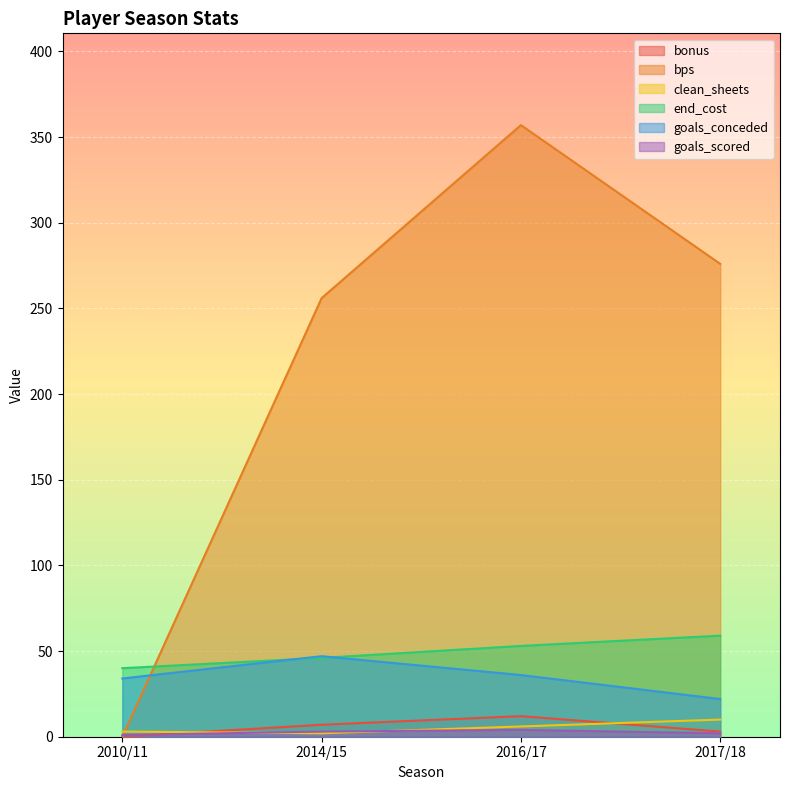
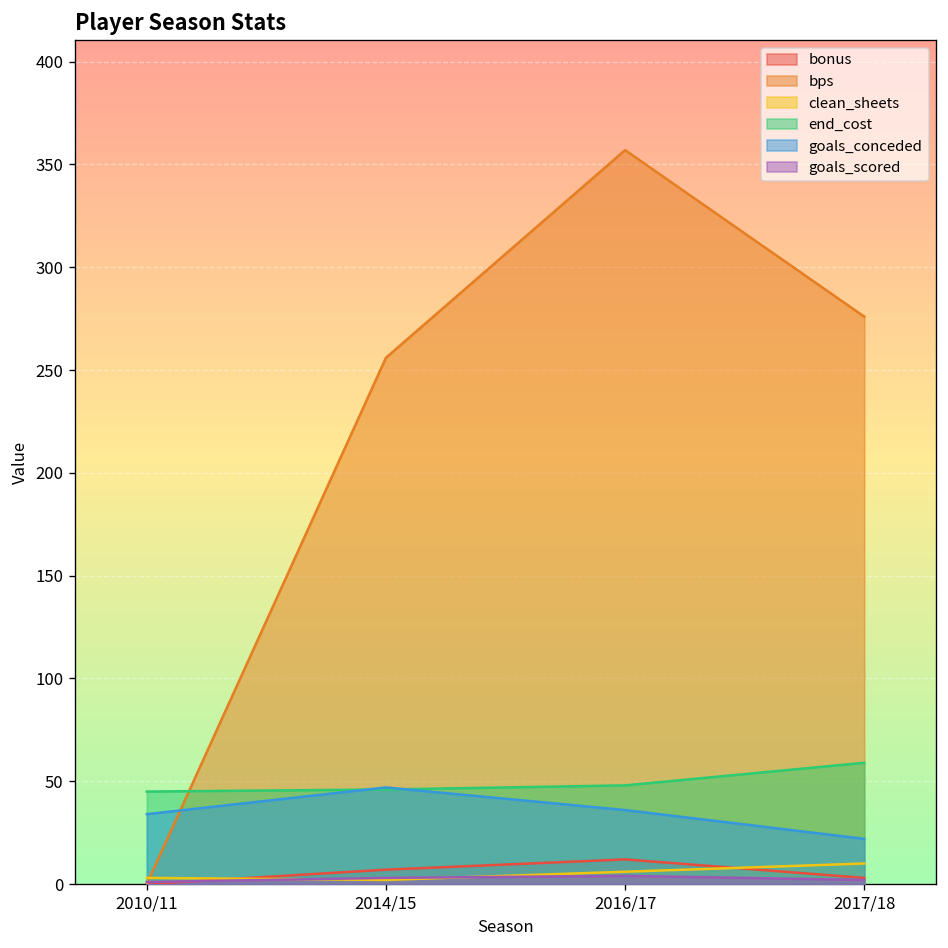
  {
    "end_cost": {
-     "2010/11": 40,
-     "2016/17": 53,
+     "2010/11": 45,
+     "2016/17": 48,
      "2017/18": 59
    },
    "goals_conceded": {
      "2010/11": 34,
      "2016/17": 36,
      "2017/18": 22
    },
    "goals_scored": {
      "2016/17": 4
    }
  }
